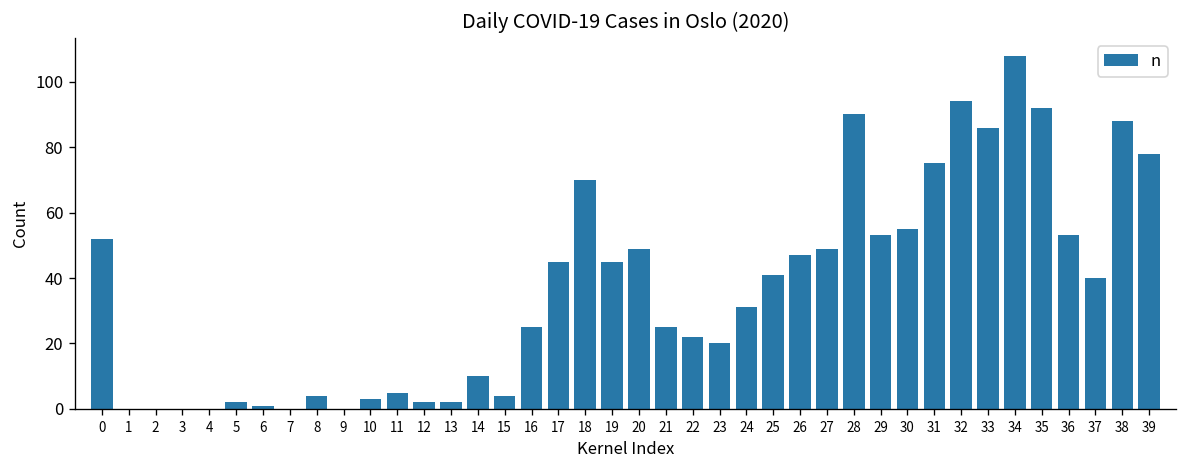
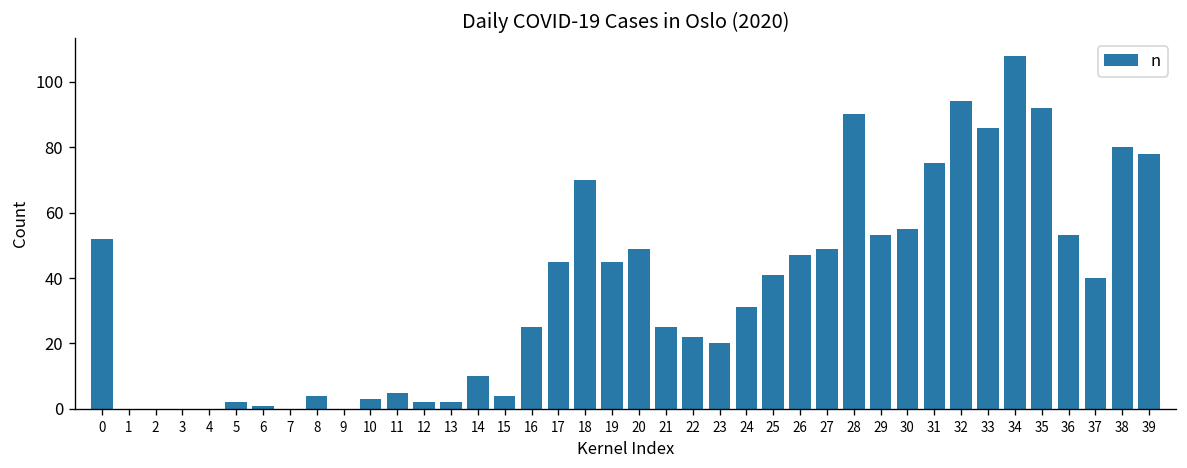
  {
    "0": 52,
    "1": 0,
    "2": 0,
    "3": 0,
    "4": 0,
    "5": 2,
    "6": 1,
    "7": 0,
    "8": 4,
    "9": 0,
    "10": 3,
    "11": 5,
    "12": 2,
    "13": 2,
    "14": 10,
    "15": 4,
    "16": 25,
    "17": 45,
    "18": 70,
    "19": 45,
    "20": 49,
    "21": 25,
    "22": 22,
    "23": 20,
    "24": 31,
    "25": 41,
    "26": 47,
    "27": 49,
    "28": 90,
    "29": 53,
    "30": 55,
    "31": 75,
    "32": 94,
    "33": 86,
    "34": 108,
    "35": 92,
    "36": 53,
    "37": 40,
-   "38": 88,
+   "38": 80,
    "39": 78
  }
